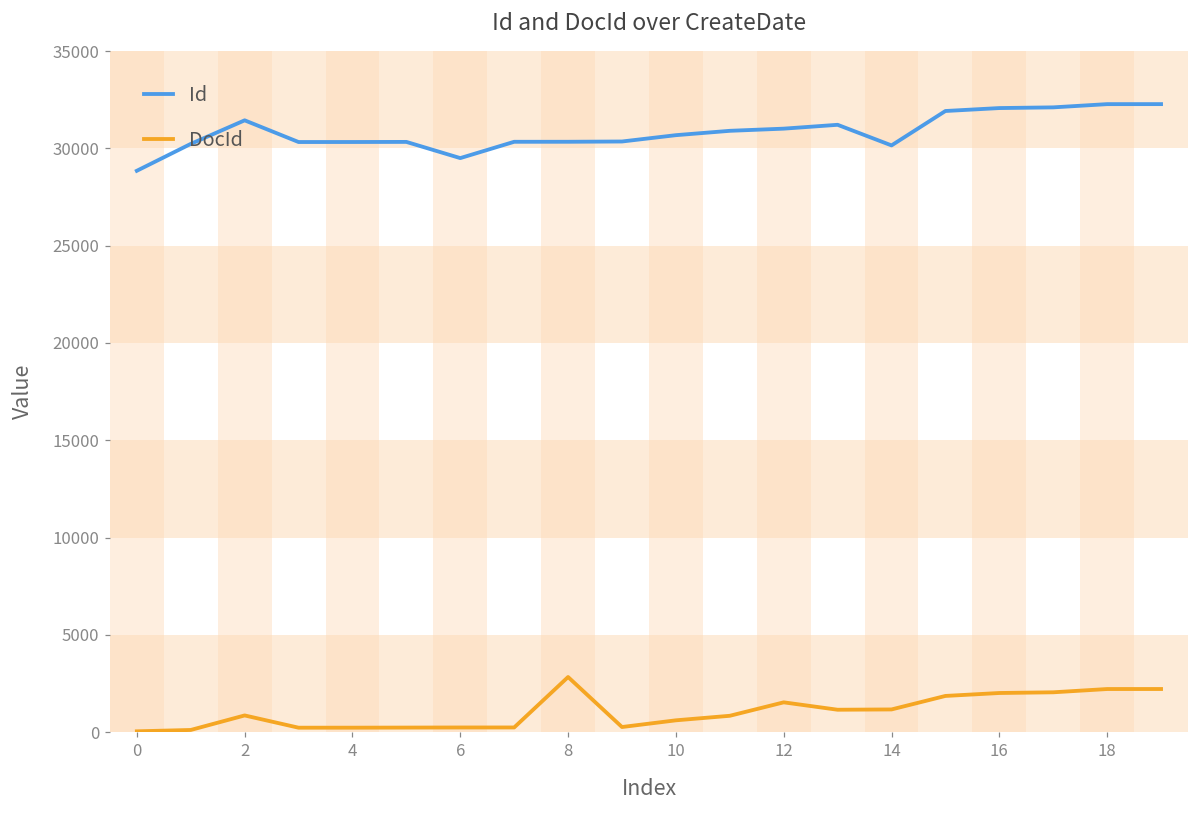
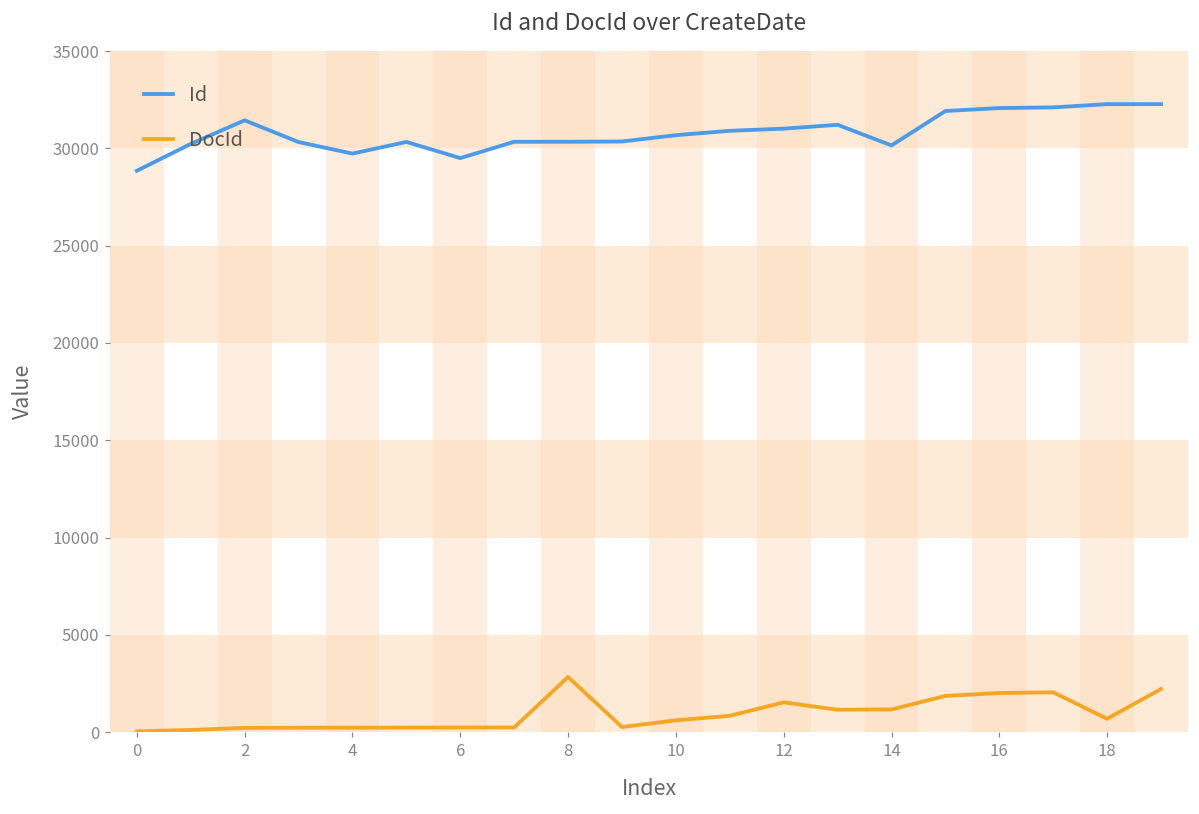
  {
    "Id": {
      "0": 28800,
      "2": 31400,
-     "4": 30300,
+     "4": 29700,
      "6": 29500,
      "8": 30300,
      "10": 30700,
      "12": 31000,
      "14": 30200,
      "16": 32100,
      "18": 32300
    },
    "DocId": {
      "0": 0,
-     "2": 900,
+     "2": 200,
      "4": 200,
      "6": 200,
      "8": 2800,
      "10": 600,
      "12": 1500,
      "14": 1200,
      "16": 2000,
-     "18": 2200
+     "18": 700
    }
  }
